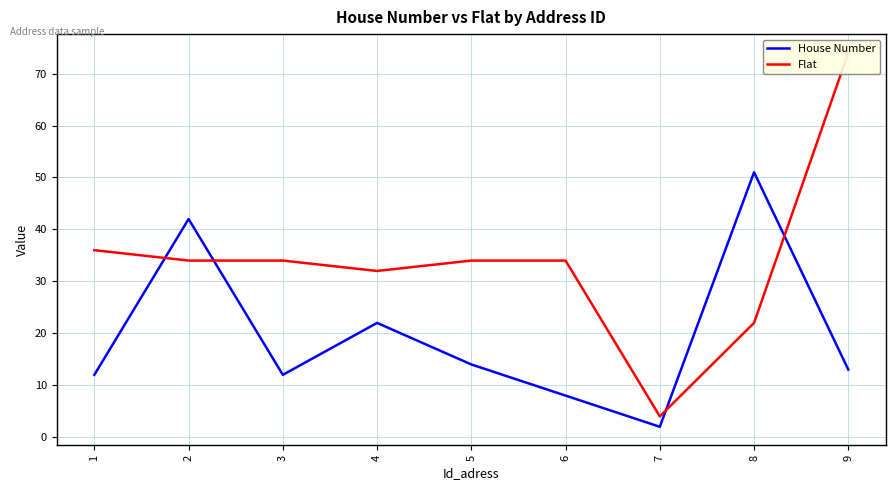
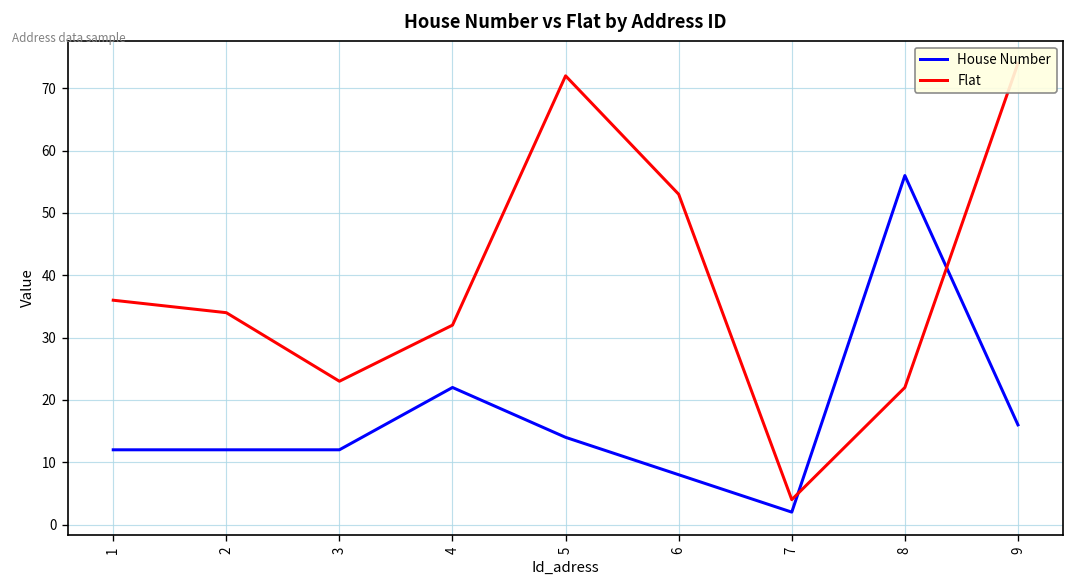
  {
    "House Number": {
      "1": 12,
-     "2": 42,
+     "2": 12,
      "3": 12,
      "4": 22,
      "5": 14,
      "6": 8,
      "7": 2,
-     "8": 51,
-     "9": 13
+     "8": 56,
+     "9": 16
    },
    "Flat": {
      "1": 36,
      "2": 34,
-     "3": 34,
+     "3": 23,
      "4": 32,
-     "5": 34,
-     "6": 34,
+     "5": 72,
+     "6": 53,
      "7": 4,
      "8": 22
    }
  }
